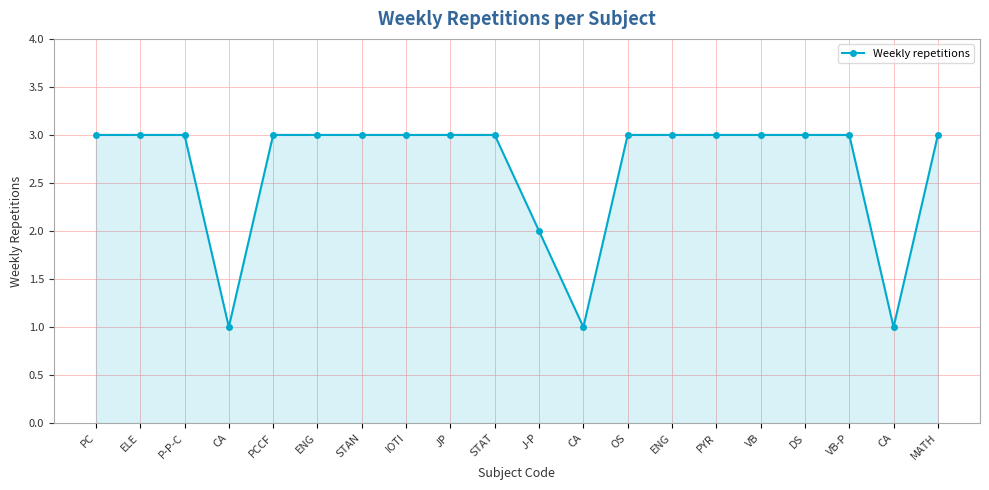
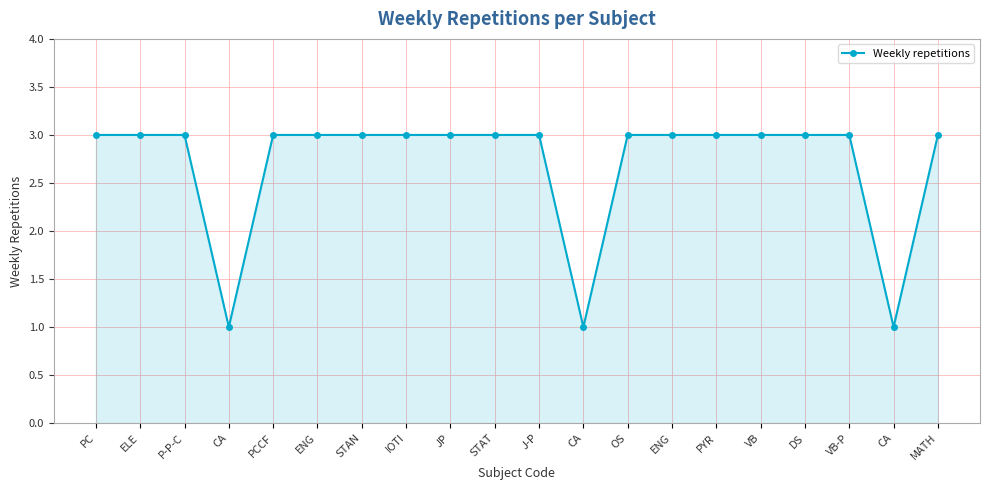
  {
    "PC": 3,
    "ELE": 3,
    "P-P-C": 3,
    "PCCF": 3,
    "STAN": 3,
    "IOTI": 3,
    "JP": 3,
    "STAT": 3,
-   "J-P": 2,
+   "J-P": 3,
    "OS": 3,
    "PYR": 3,
    "VB": 3,
    "DS": 3,
    "VB-P": 3,
    "MATH": 3
  }
